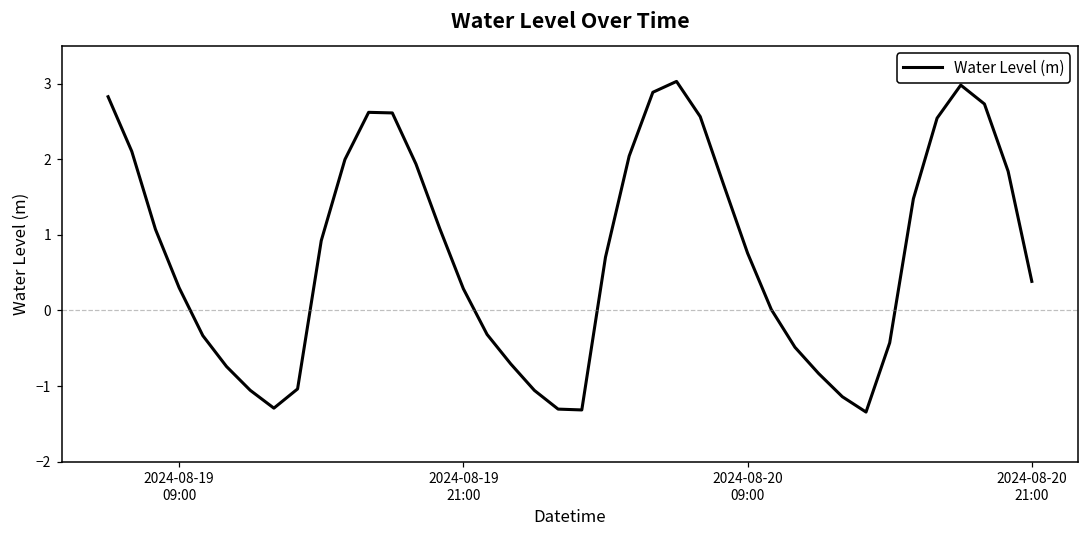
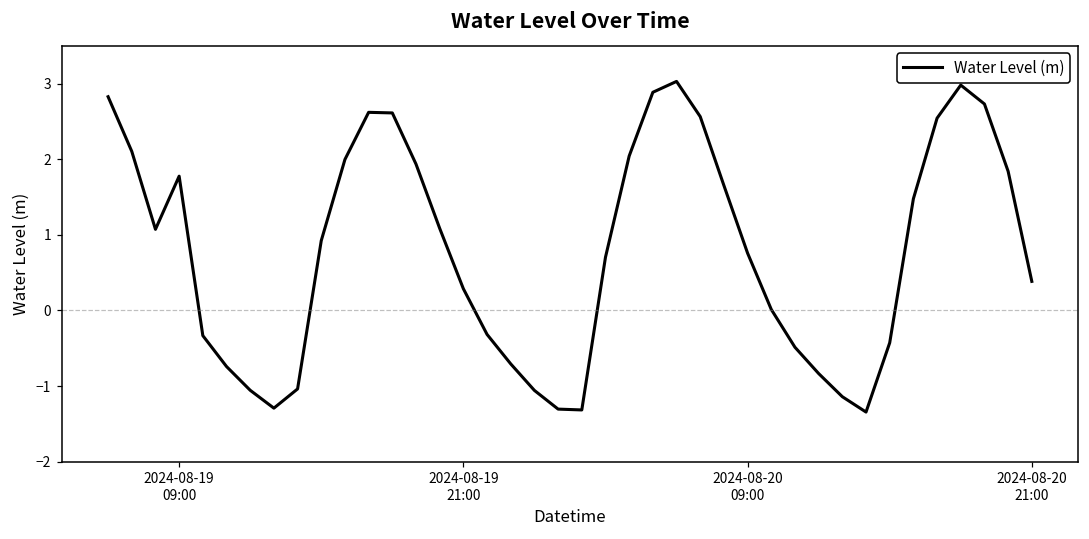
  {
-   "2024-08-19 09:00": 0.3,
+   "2024-08-19 09:00": 1.8,
    "2024-08-19 21:00": 0.3,
    "2024-08-20 09:00": 0.8,
    "2024-08-20 21:00": 0.4
  }
